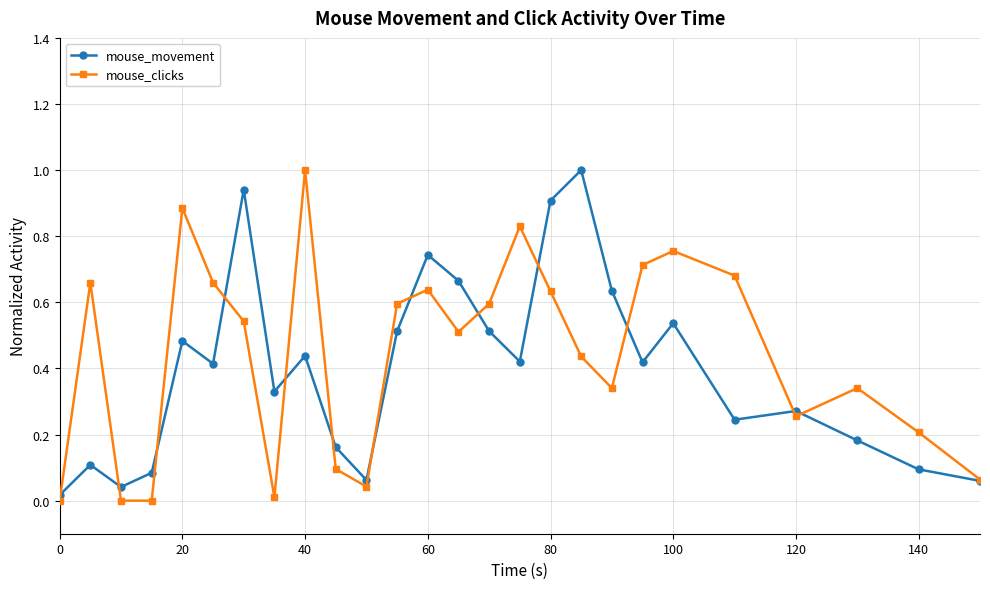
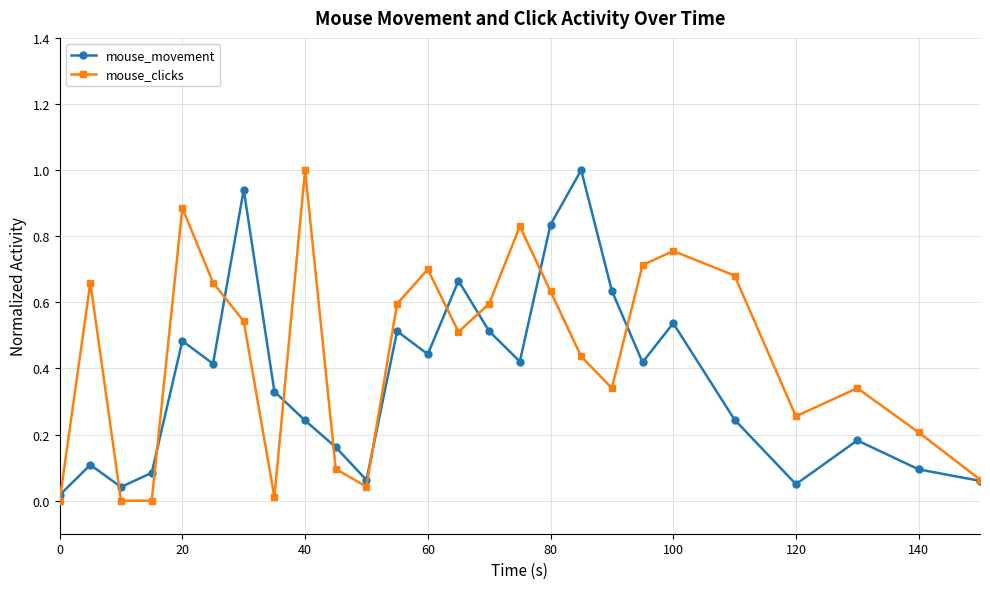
  {
    "mouse_movement": {
      "0": 0.02,
      "20": 0.48,
-     "40": 0.44,
-     "60": 0.74,
-     "80": 0.91,
+     "40": 0.24,
+     "60": 0.44,
+     "80": 0.83,
      "100": 0.54,
-     "120": 0.27,
+     "120": 0.05,
      "140": 0.09
    },
    "mouse_clicks": {
      "0": 0.00,
      "20": 0.89,
      "40": 1.00,
-     "60": 0.64,
+     "60": 0.70,
      "80": 0.63,
      "100": 0.76,
      "120": 0.26,
      "140": 0.21
    }
  }
